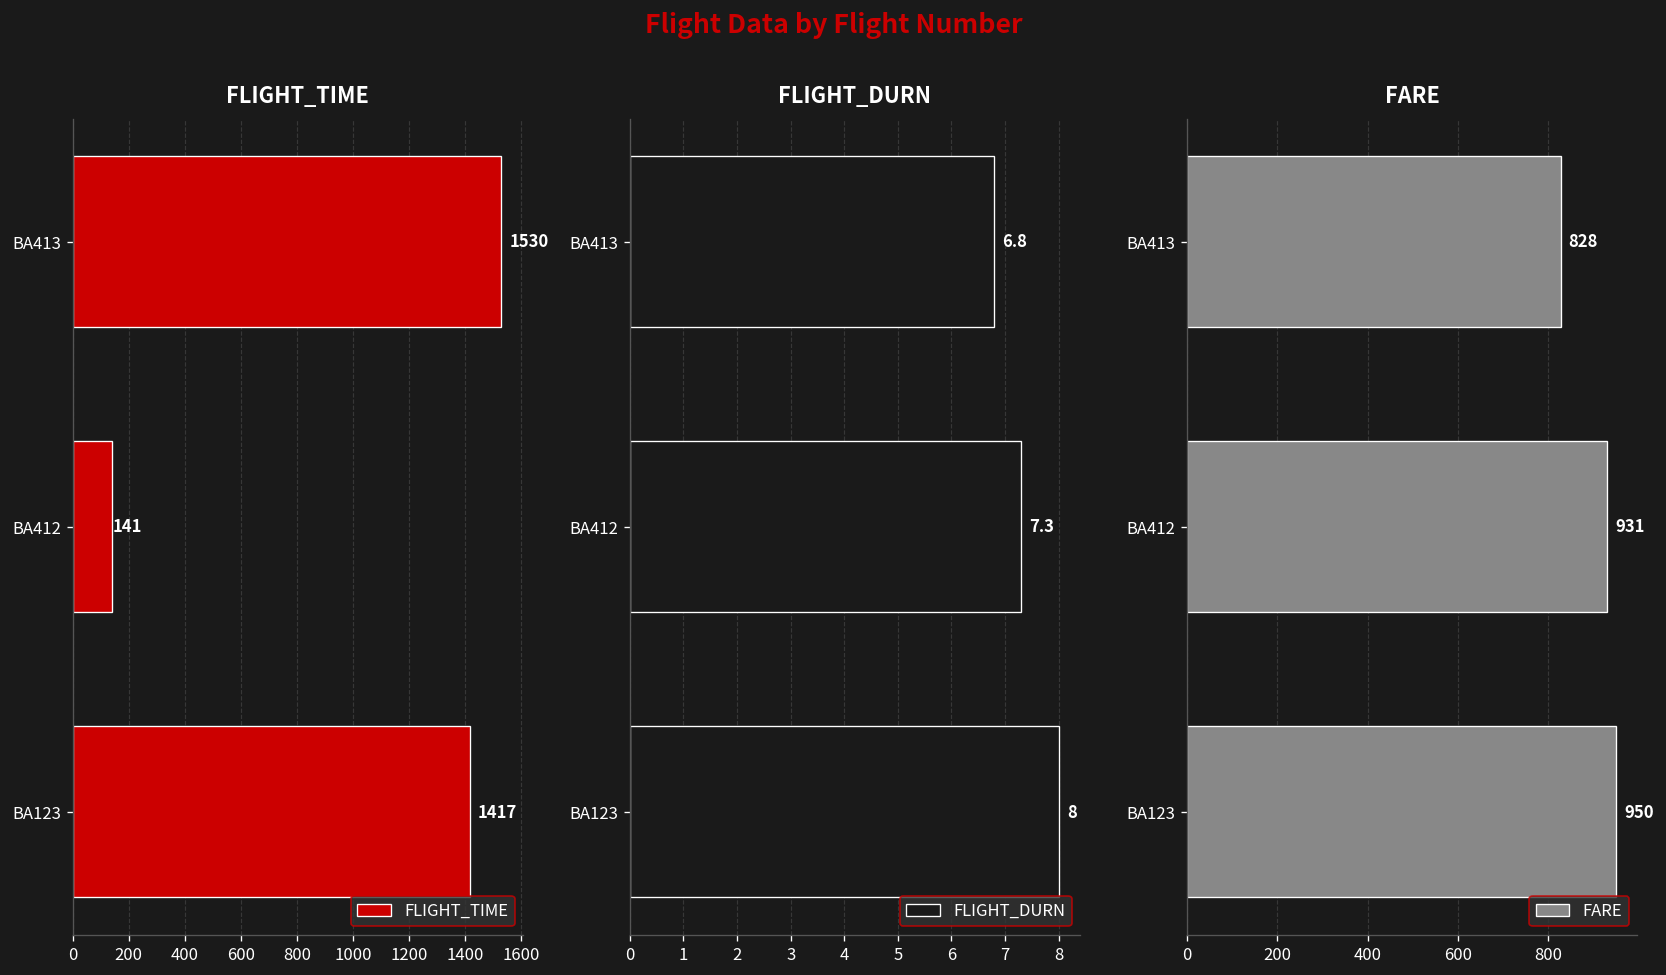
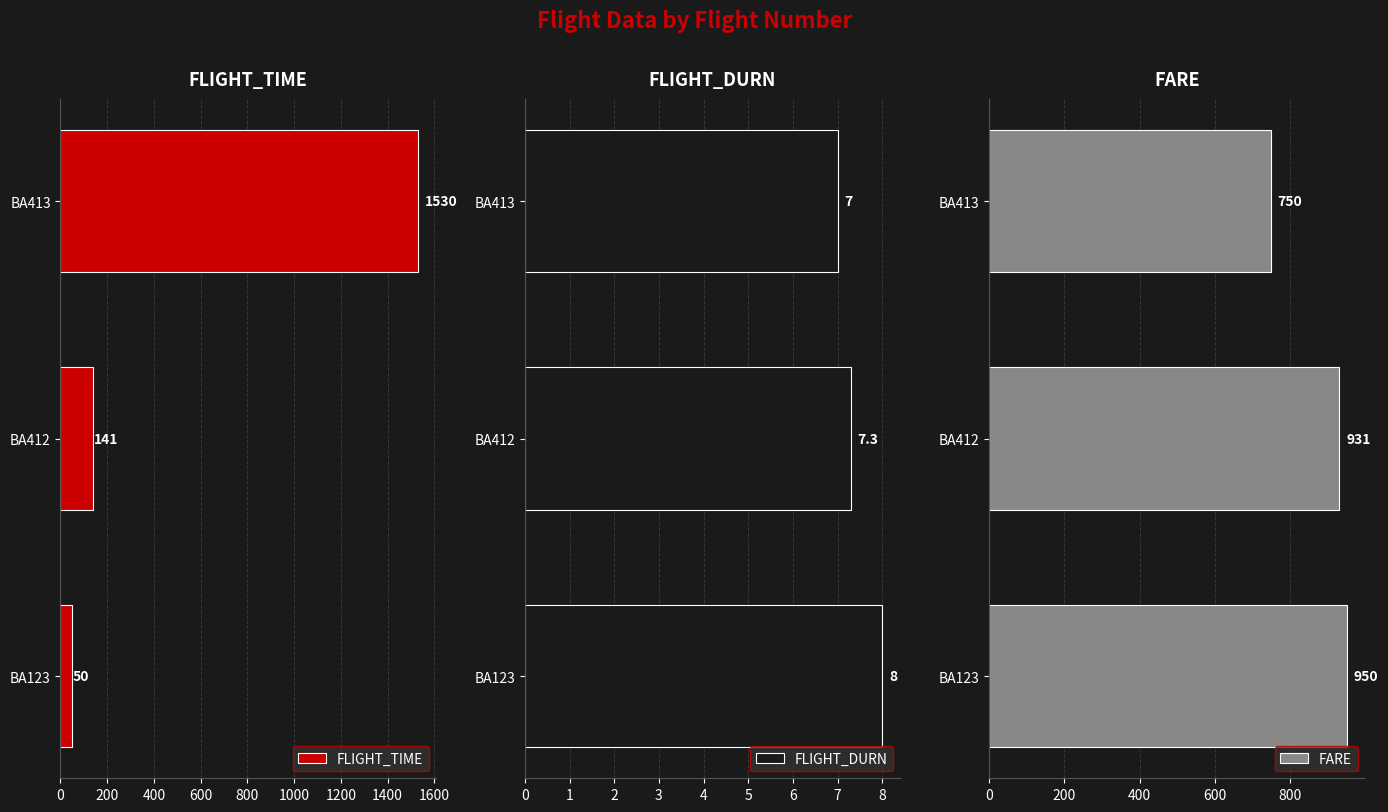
  {
    "FLIGHT_TIME": {
      "BA413": 1530,
      "BA412": 141,
-     "BA123": 1417
+     "BA123": 50
    },
    "FLIGHT_DURN": {
-     "BA413": 6.8,
+     "BA413": 7,
      "BA412": 7.3,
      "BA123": 8
    },
    "FARE": {
-     "BA413": 828,
+     "BA413": 750,
      "BA412": 931,
      "BA123": 950
    }
  }
